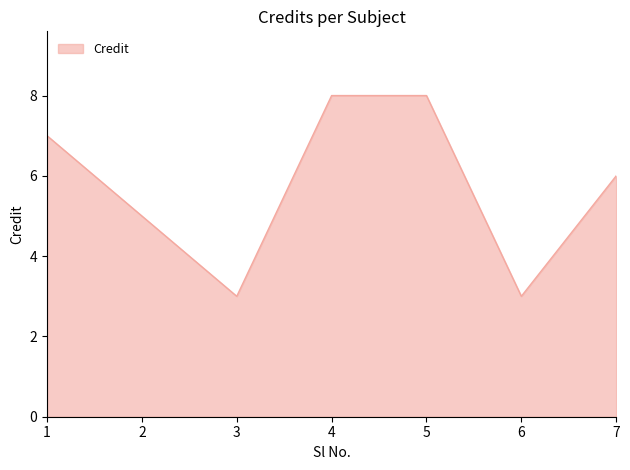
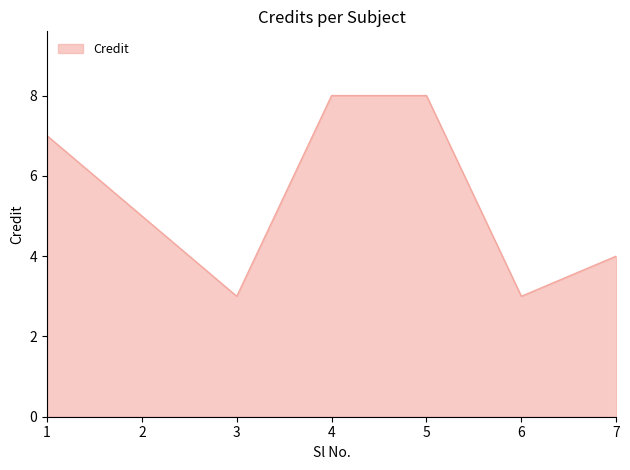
  {
    "1": 7,
    "2": 5,
    "3": 3,
    "4": 8,
    "5": 8,
    "6": 3,
-   "7": 6
+   "7": 4
  }
